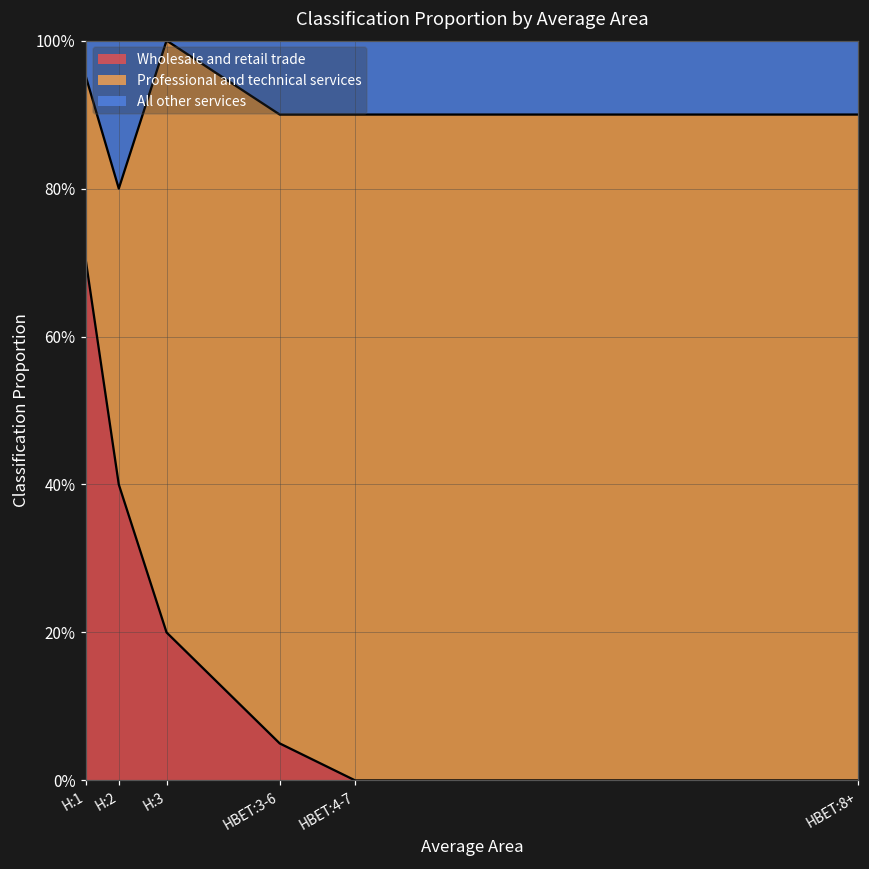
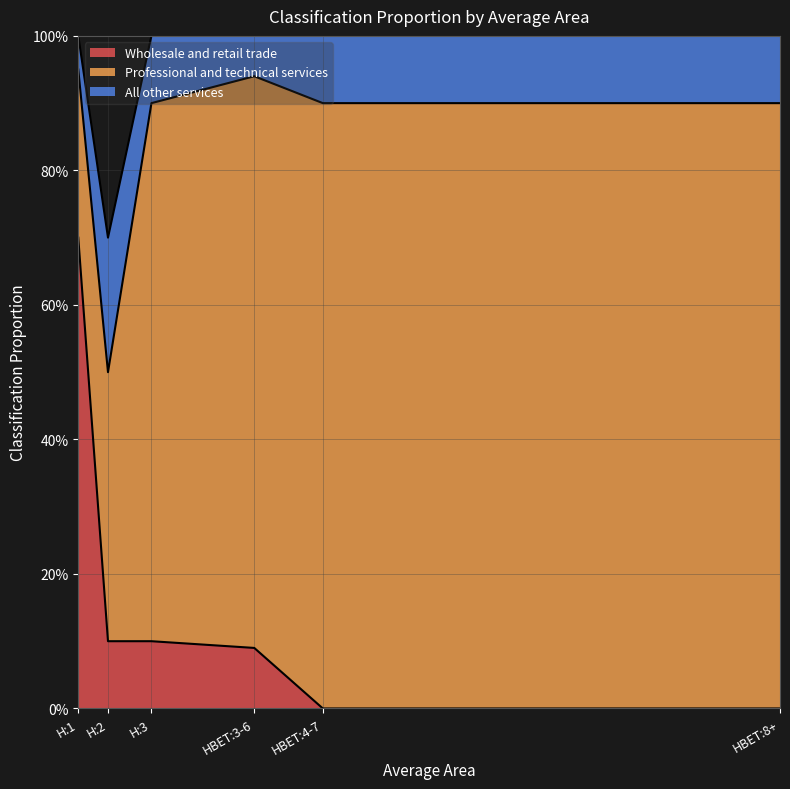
  {
    "Wholesale and retail trade": {
      "H:1": "70%",
-     "H:2": "40%",
-     "H:3": "20%",
-     "HBET:3-6": "5%",
+     "H:2": "10%",
+     "H:3": "10%",
+     "HBET:3-6": "9%",
      "HBET:4-7": "0%",
      "HBET:8+": "0%"
    },
    "Professional and technical services": {
      "H:1": "25%",
      "H:2": "40%",
      "HBET:8+": "90%"
    },
    "All other services": {
      "H:1": "5%",
      "H:2": "20%",
      "HBET:4-7": "10%",
      "HBET:8+": "10%"
    }
  }
